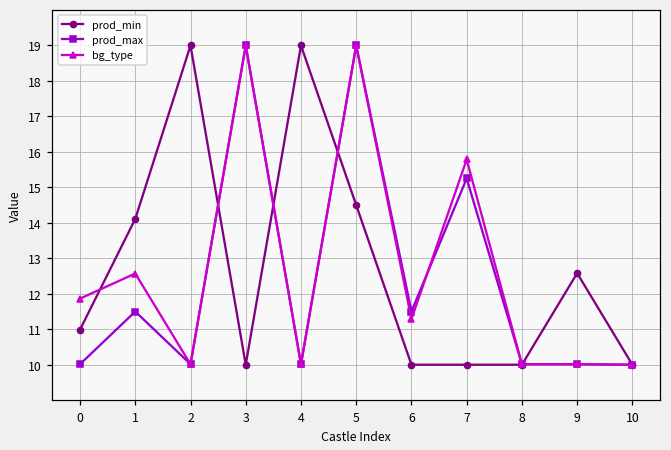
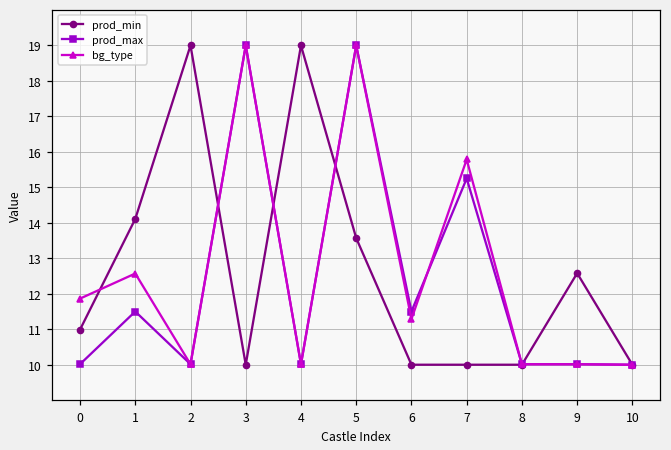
  {
    "prod_min": {
      "0": 11.0,
      "1": 14.1,
      "2": 19.0,
      "3": 10.0,
      "4": 19.0,
-     "5": 14.5,
+     "5": 13.6,
      "6": 10.0,
      "7": 10.0,
      "9": 12.6
    }
  }
